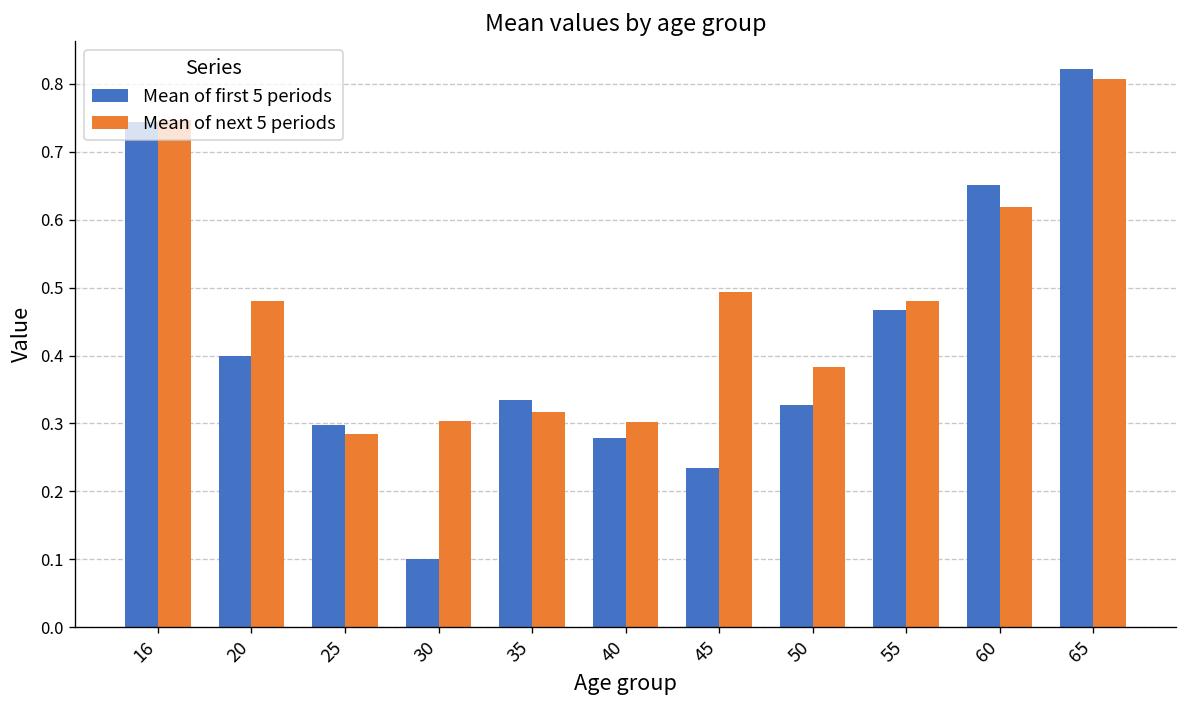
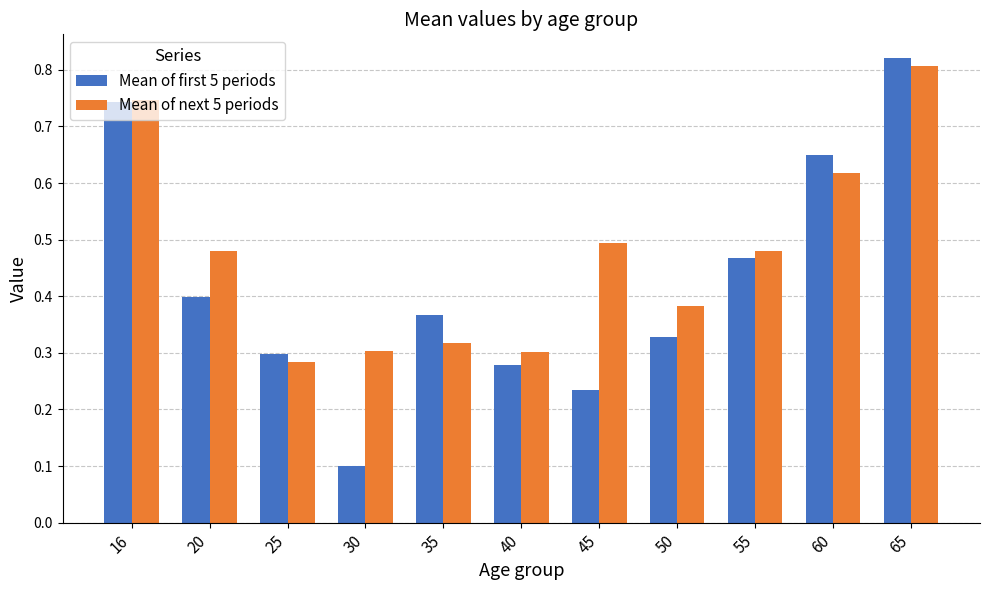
  {
    "Mean of first 5 periods": {
      "20": 0.40,
      "25": 0.30,
      "30": 0.10,
-     "35": 0.33,
+     "35": 0.37,
      "40": 0.28,
      "45": 0.23,
      "50": 0.33,
      "55": 0.47,
      "60": 0.65,
      "65": 0.82
    },
    "Mean of next 5 periods": {
      "20": 0.48,
      "25": 0.28,
      "30": 0.30,
      "35": 0.32,
      "40": 0.30,
      "45": 0.49,
      "50": 0.38,
      "55": 0.48,
      "60": 0.62,
      "65": 0.81
    }
  }
